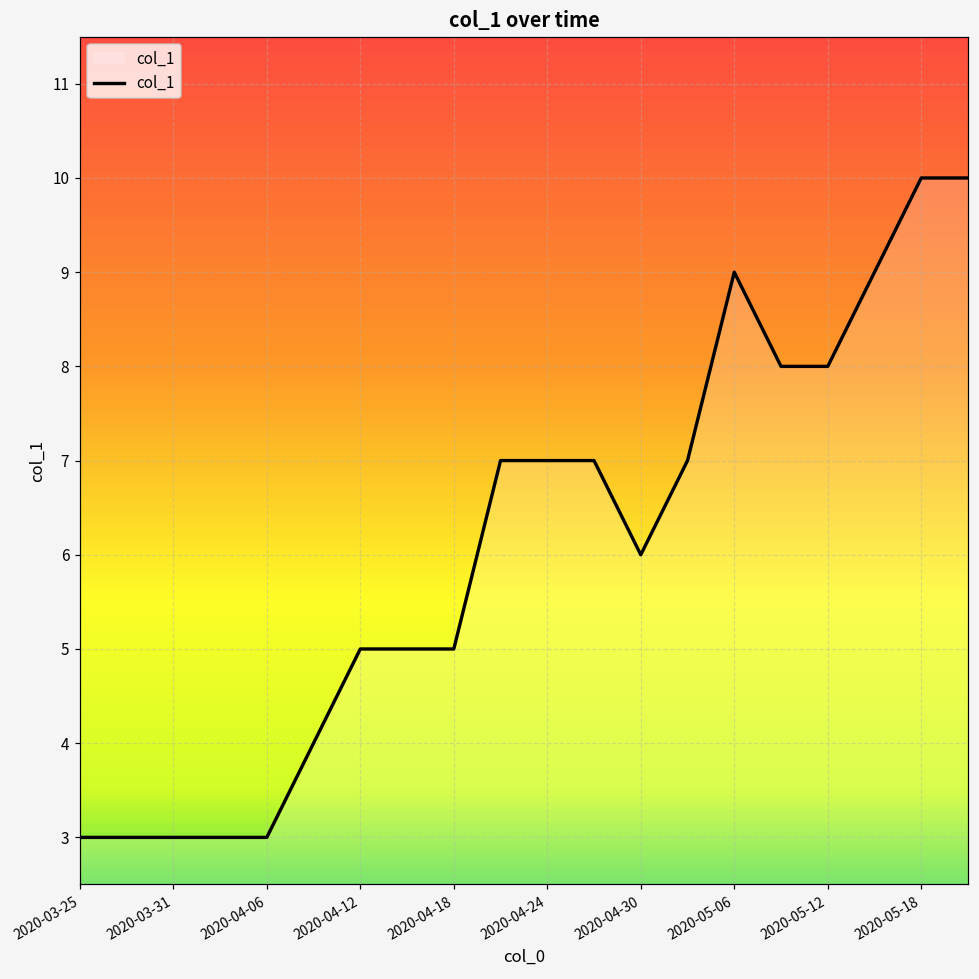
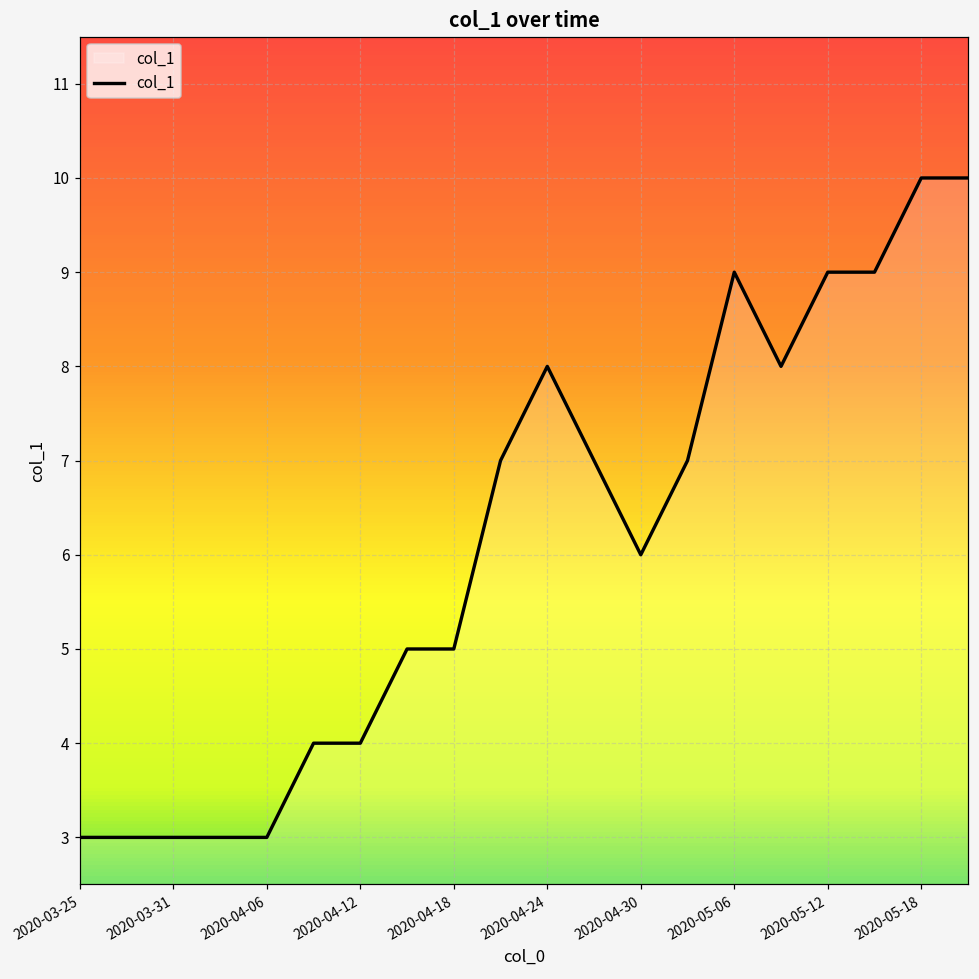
  {
    "2020-03-25": 3,
    "2020-03-31": 3,
    "2020-04-06": 3,
-   "2020-04-12": 5,
+   "2020-04-12": 4,
    "2020-04-18": 5,
-   "2020-04-24": 7,
+   "2020-04-24": 8,
    "2020-04-30": 6,
    "2020-05-06": 9,
-   "2020-05-12": 8,
+   "2020-05-12": 9,
    "2020-05-18": 10
  }
